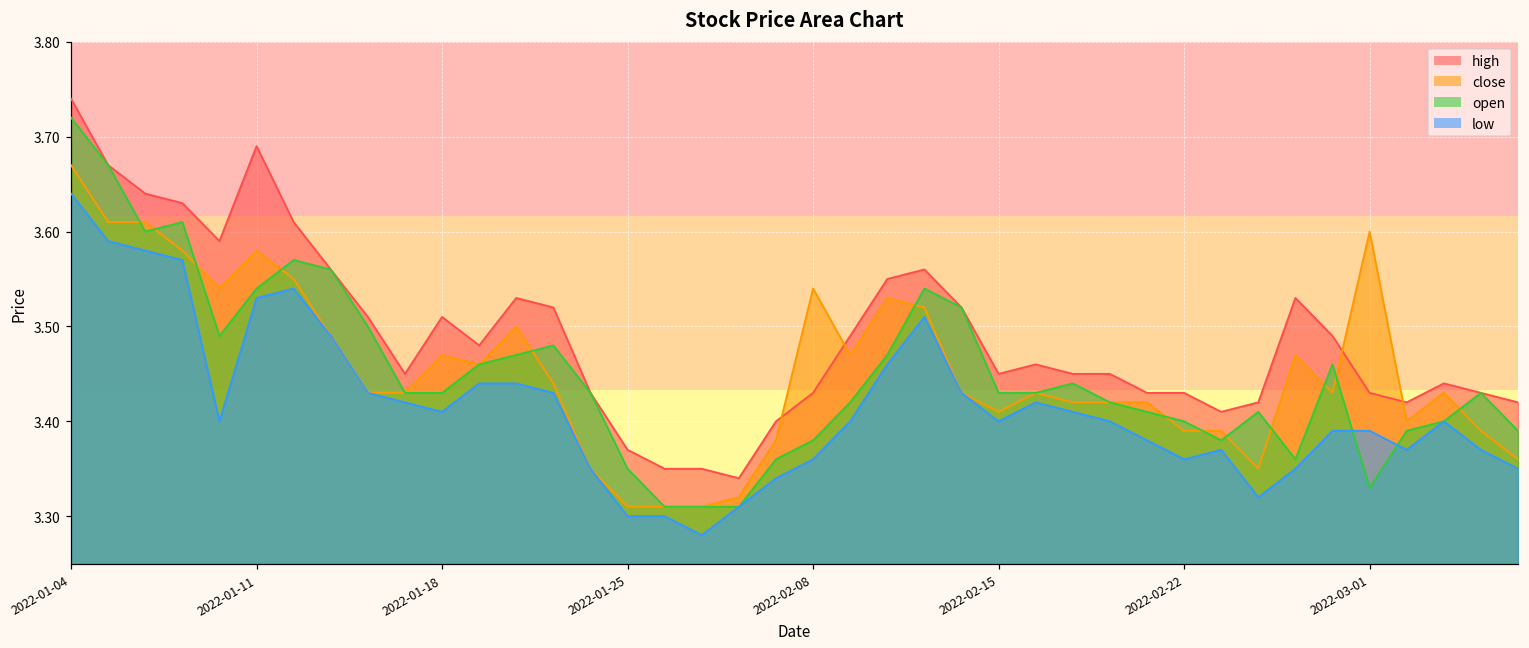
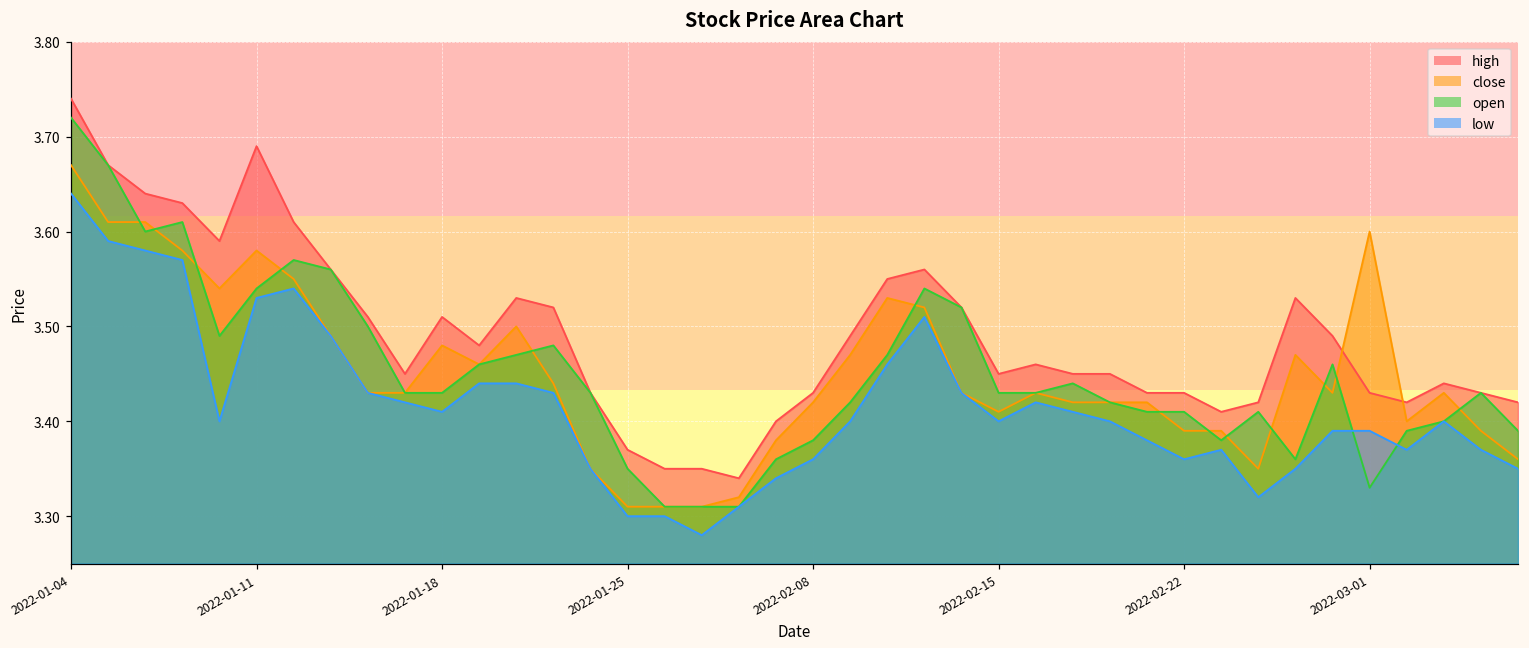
  {
    "high": {
      "2022-01-04": 3.74,
      "2022-01-11": 3.69,
      "2022-01-18": 3.51,
      "2022-01-25": 3.37,
      "2022-02-08": 3.43,
      "2022-02-15": 3.45,
      "2022-02-22": 3.43,
      "2022-03-01": 3.43
    },
    "close": {
      "2022-01-04": 3.67,
      "2022-01-11": 3.58,
-     "2022-01-18": 3.47,
+     "2022-01-18": 3.48,
      "2022-01-25": 3.31,
-     "2022-02-08": 3.54,
+     "2022-02-08": 3.42,
      "2022-02-15": 3.41,
      "2022-02-22": 3.39,
      "2022-03-01": 3.60
    },
    "open": {
      "2022-01-04": 3.72,
      "2022-01-11": 3.54,
      "2022-01-18": 3.43,
      "2022-01-25": 3.35,
      "2022-02-08": 3.38,
      "2022-02-15": 3.43,
-     "2022-02-22": 3.40,
+     "2022-02-22": 3.41,
      "2022-03-01": 3.33
    },
    "low": {
      "2022-01-04": 3.64,
      "2022-01-11": 3.53,
      "2022-01-18": 3.41,
      "2022-01-25": 3.30,
      "2022-02-08": 3.36,
      "2022-02-15": 3.40,
      "2022-02-22": 3.36,
      "2022-03-01": 3.39
    }
  }
